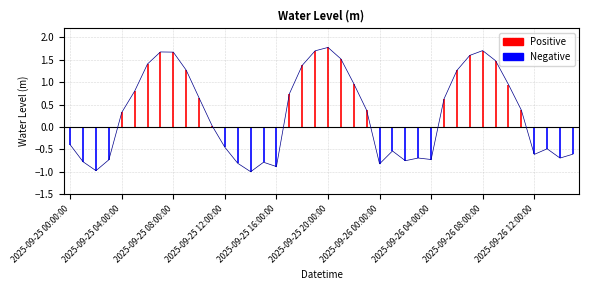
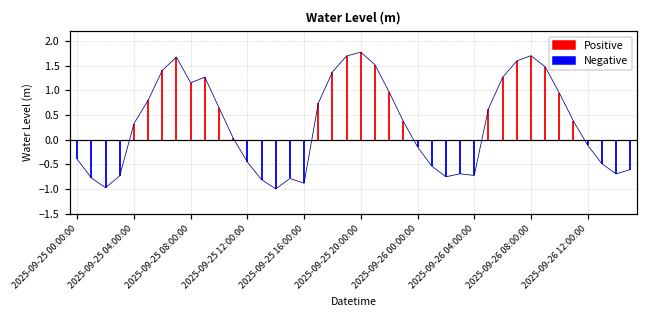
  {
    "2025-09-25 00:00:00": -0.4,
    "2025-09-25 04:00:00": 0.3,
-   "2025-09-25 08:00:00": 1.7,
+   "2025-09-25 08:00:00": 1.2,
    "2025-09-25 12:00:00": -0.5,
    "2025-09-25 16:00:00": -0.9,
    "2025-09-25 20:00:00": 1.8,
-   "2025-09-26 00:00:00": -0.8,
+   "2025-09-26 00:00:00": -0.1,
    "2025-09-26 04:00:00": -0.7,
    "2025-09-26 08:00:00": 1.7,
-   "2025-09-26 12:00:00": -0.6
+   "2025-09-26 12:00:00": -0.1
  }
